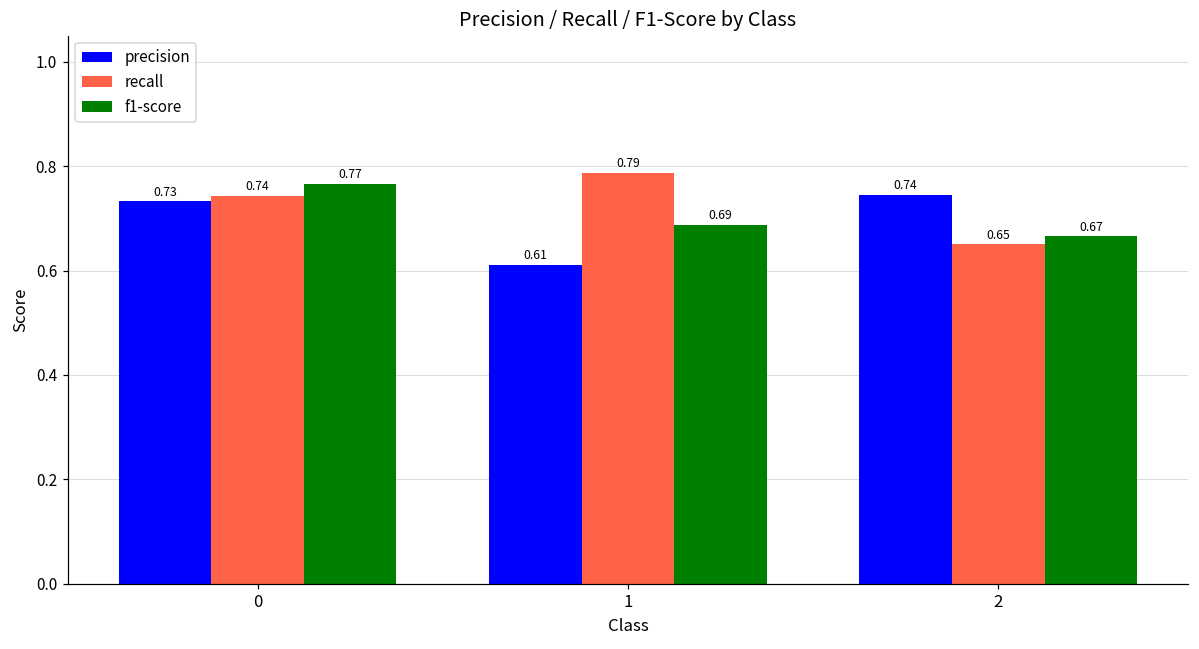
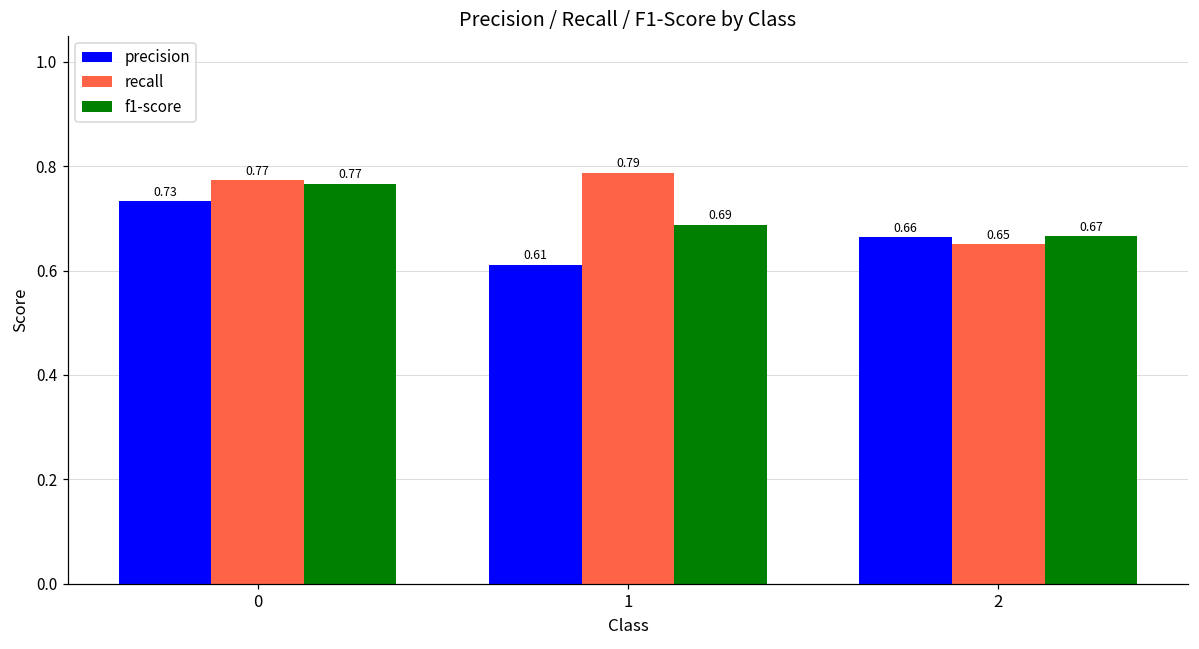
  {
    "precision": {
      "0": 0.73,
      "1": 0.61,
-     "2": 0.74
+     "2": 0.66
    },
    "recall": {
-     "0": 0.74,
+     "0": 0.77,
      "1": 0.79,
      "2": 0.65
    },
    "f1-score": {
      "0": 0.77,
      "1": 0.69,
      "2": 0.67
    }
  }
